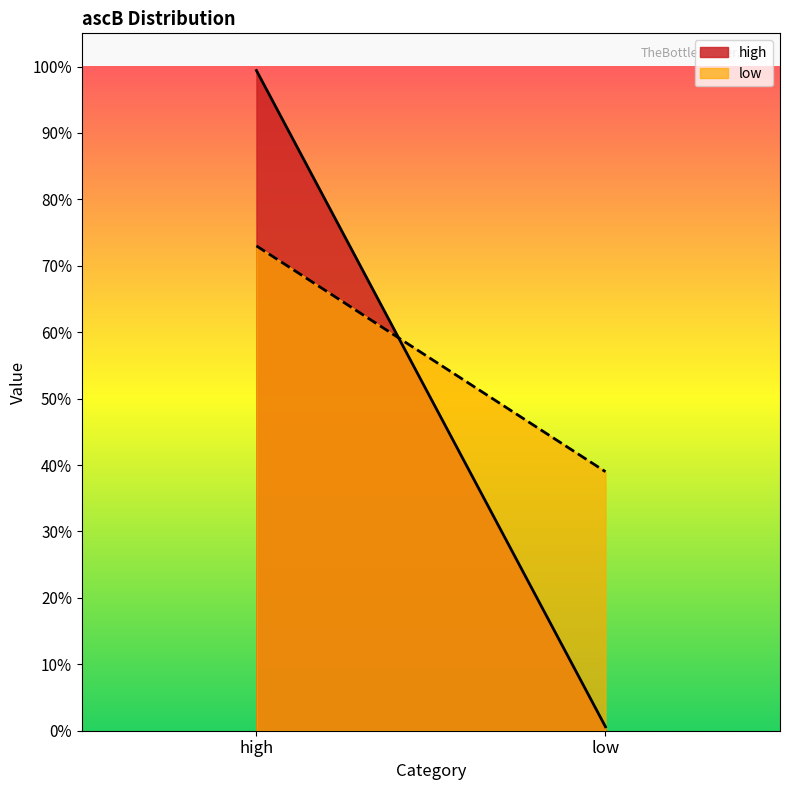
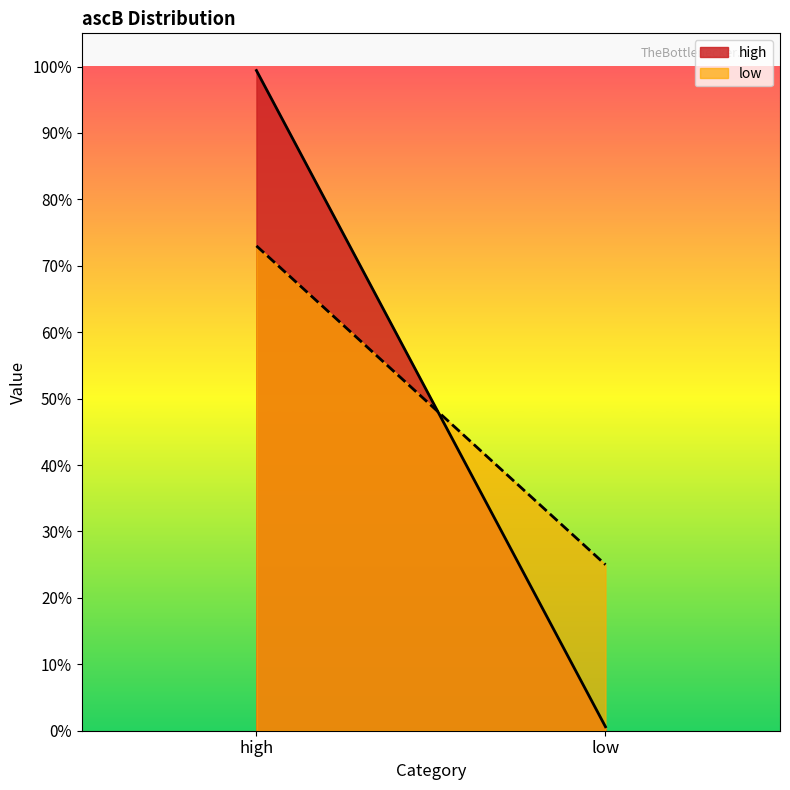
  {
    "high": {
      "high": "99%",
      "low": "1%"
    },
    "low": {
      "high": "73%",
-     "low": "39%"
+     "low": "25%"
    }
  }
